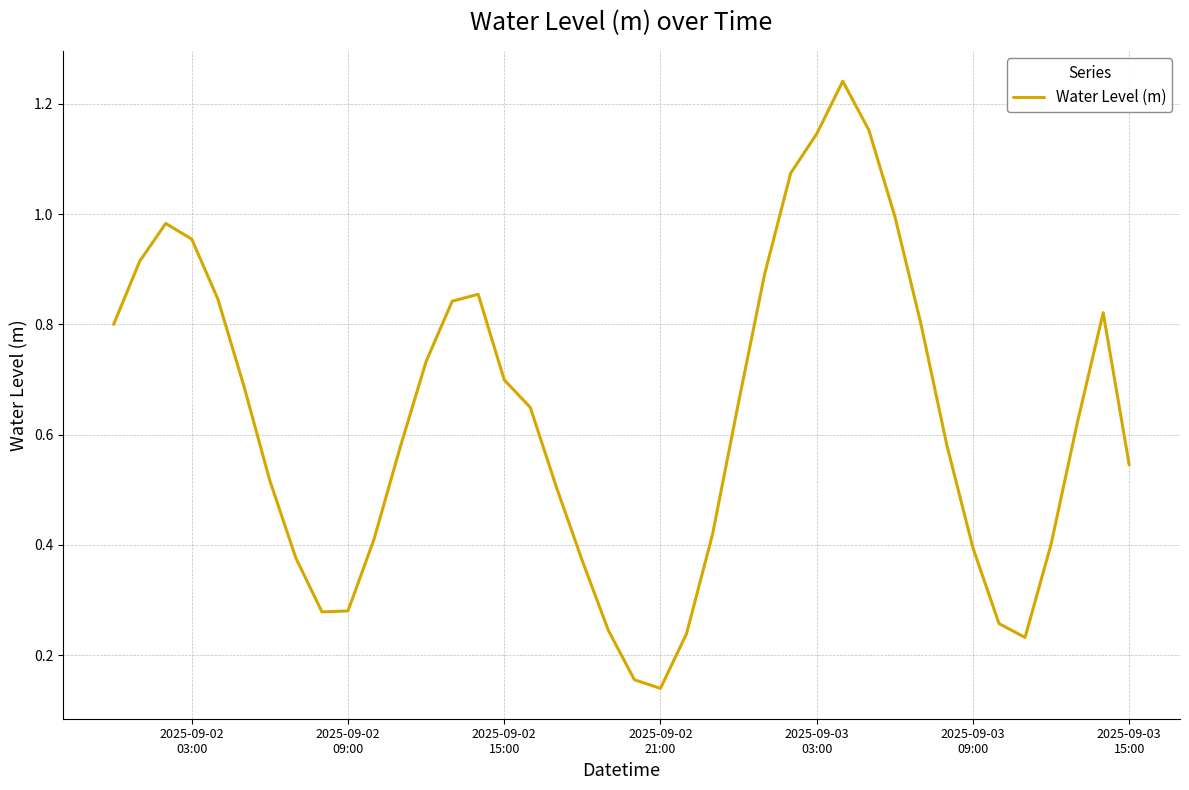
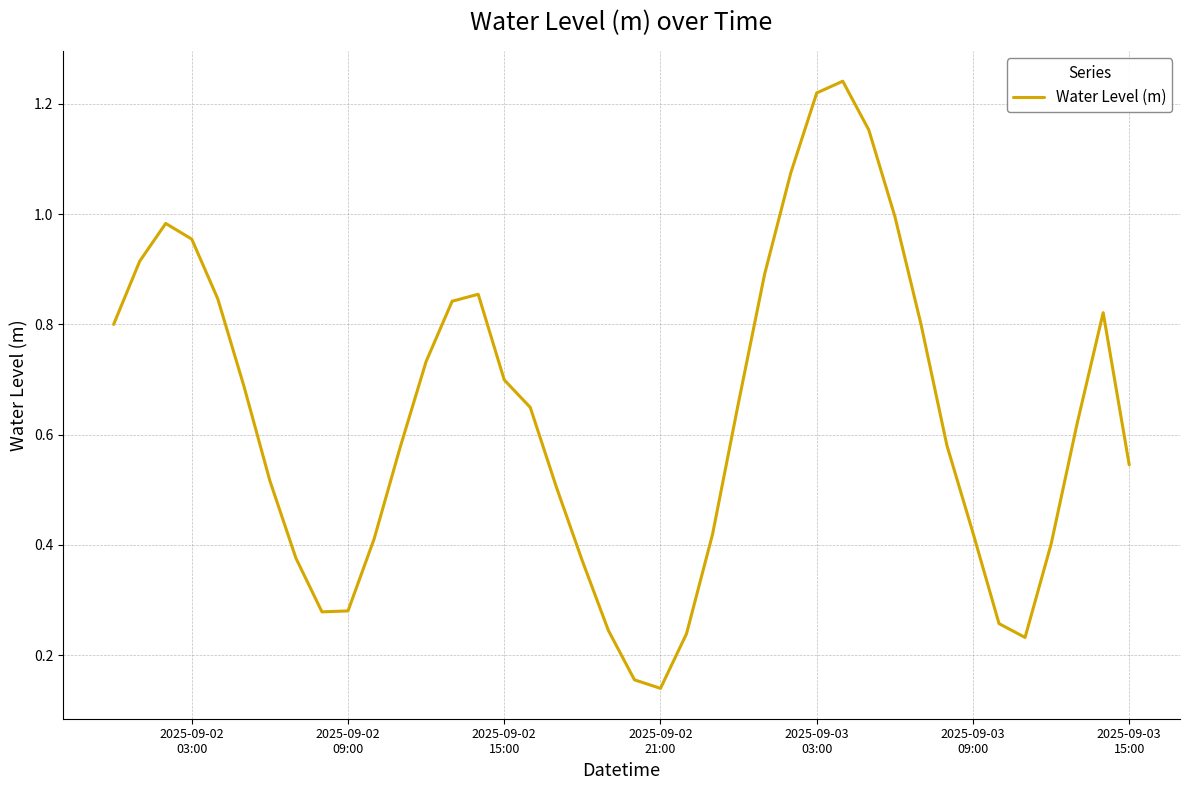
  {
    "2025-09-02 03:00": 0.95,
    "2025-09-02 09:00": 0.28,
    "2025-09-02 15:00": 0.70,
    "2025-09-02 21:00": 0.14,
-   "2025-09-03 03:00": 1.15,
-   "2025-09-03 09:00": 0.39,
+   "2025-09-03 03:00": 1.22,
+   "2025-09-03 09:00": 0.42,
    "2025-09-03 15:00": 0.55
  }
